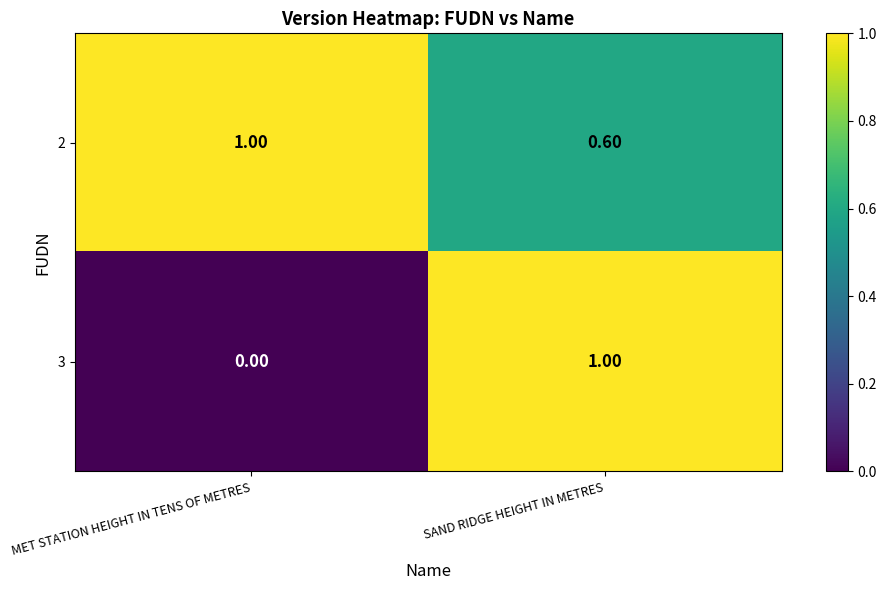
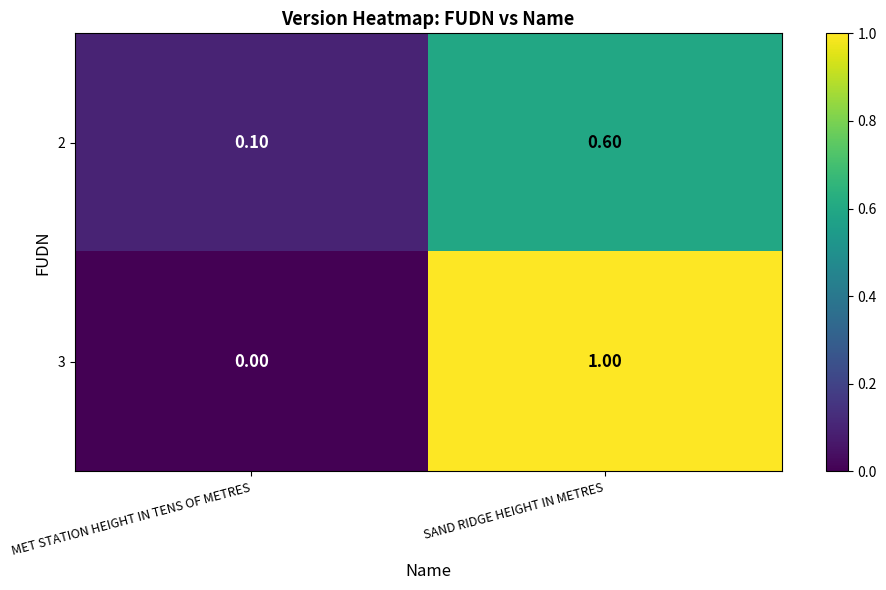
  {
    "2": {
-     "MET STATION HEIGHT IN TENS OF METRES": 1.00,
+     "MET STATION HEIGHT IN TENS OF METRES": 0.10,
      "SAND RIDGE HEIGHT IN METRES": 0.60
    },
    "3": {
      "MET STATION HEIGHT IN TENS OF METRES": 0.00,
      "SAND RIDGE HEIGHT IN METRES": 1.00
    }
  }
